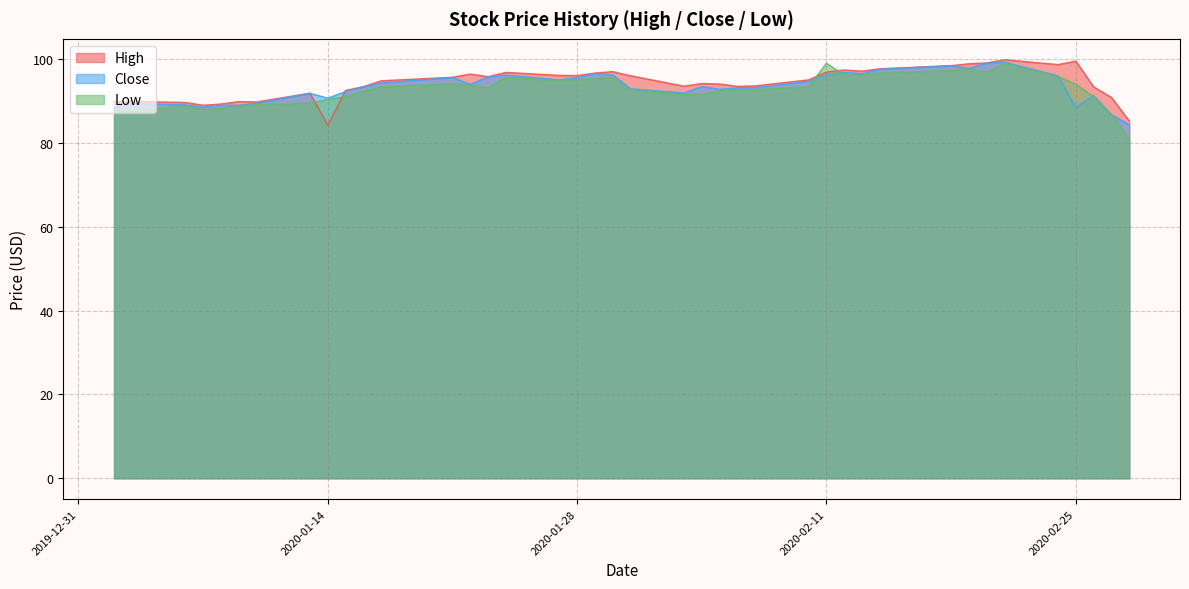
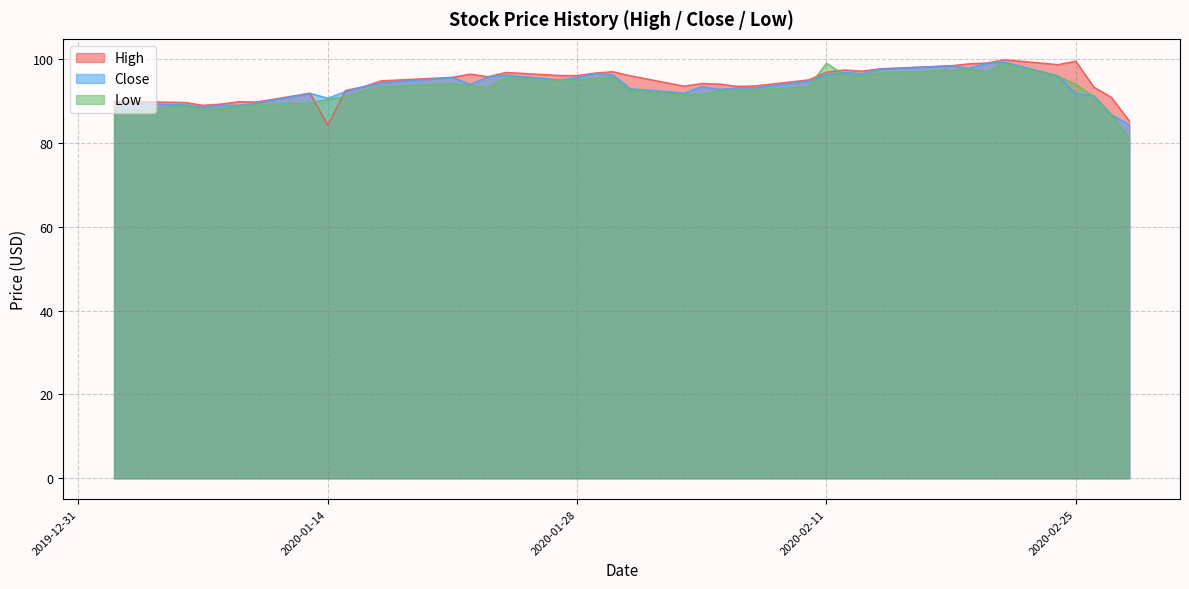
  {
    "High": {
      "2020-01-14": 84,
      "2020-02-11": 97,
      "2020-02-25": 99
    },
    "Close": {
      "2020-02-11": 96,
-     "2020-02-25": 88
+     "2020-02-25": 92
    },
    "Low": {
      "2020-02-11": 99,
      "2020-02-25": 94
    }
  }
